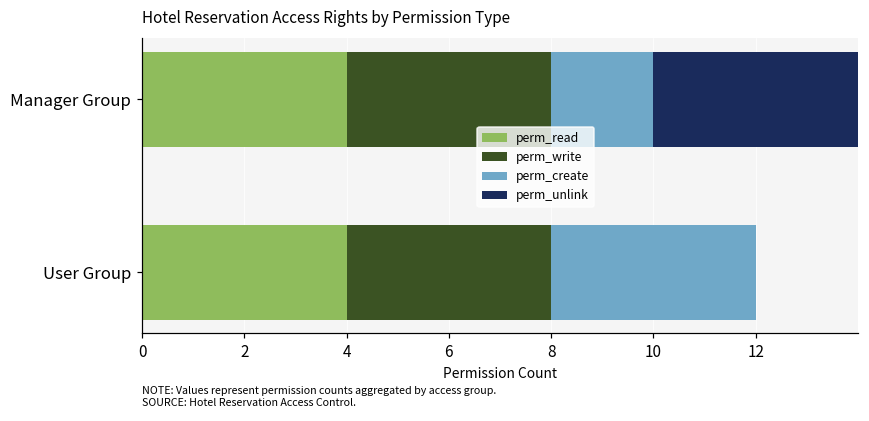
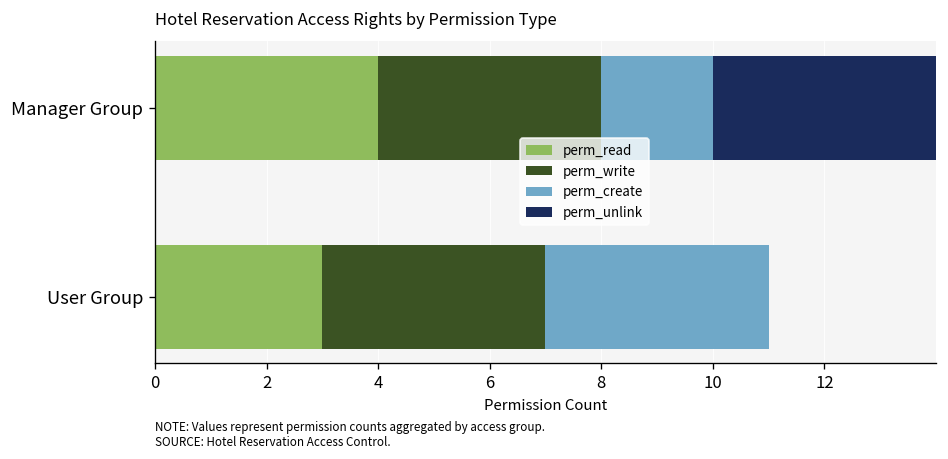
  {
    "perm_read": {
      "Manager Group": 4,
-     "User Group": 4
+     "User Group": 3
    },
    "perm_write": {
      "Manager Group": 4,
      "User Group": 4
    },
    "perm_create": {
      "Manager Group": 2,
      "User Group": 4
    },
    "perm_unlink": {
      "Manager Group": 4,
      "User Group": 0
    }
  }
